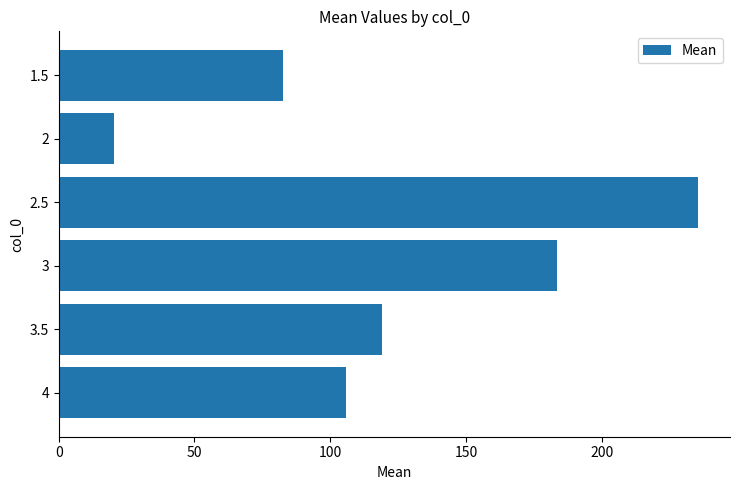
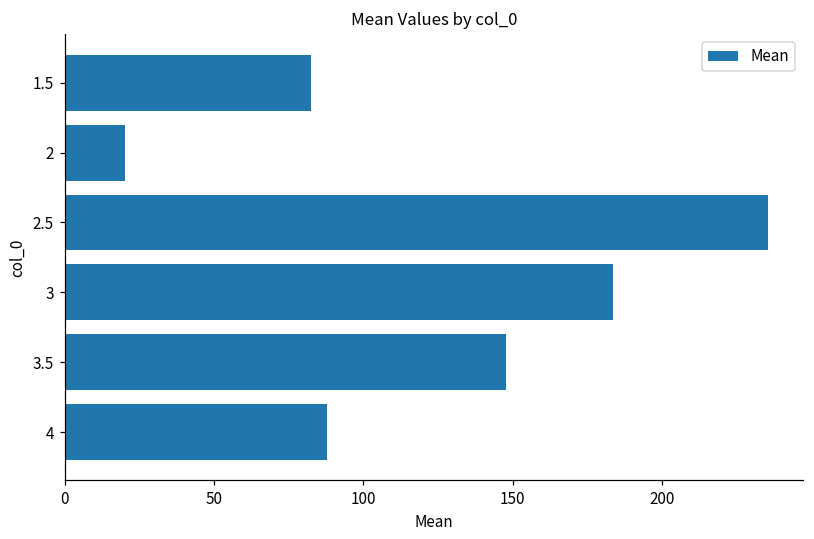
  {
    "1.5": 83,
    "2": 20,
    "2.5": 235,
    "3": 184,
-   "3.5": 119,
-   "4": 106
+   "3.5": 148,
+   "4": 88
  }
